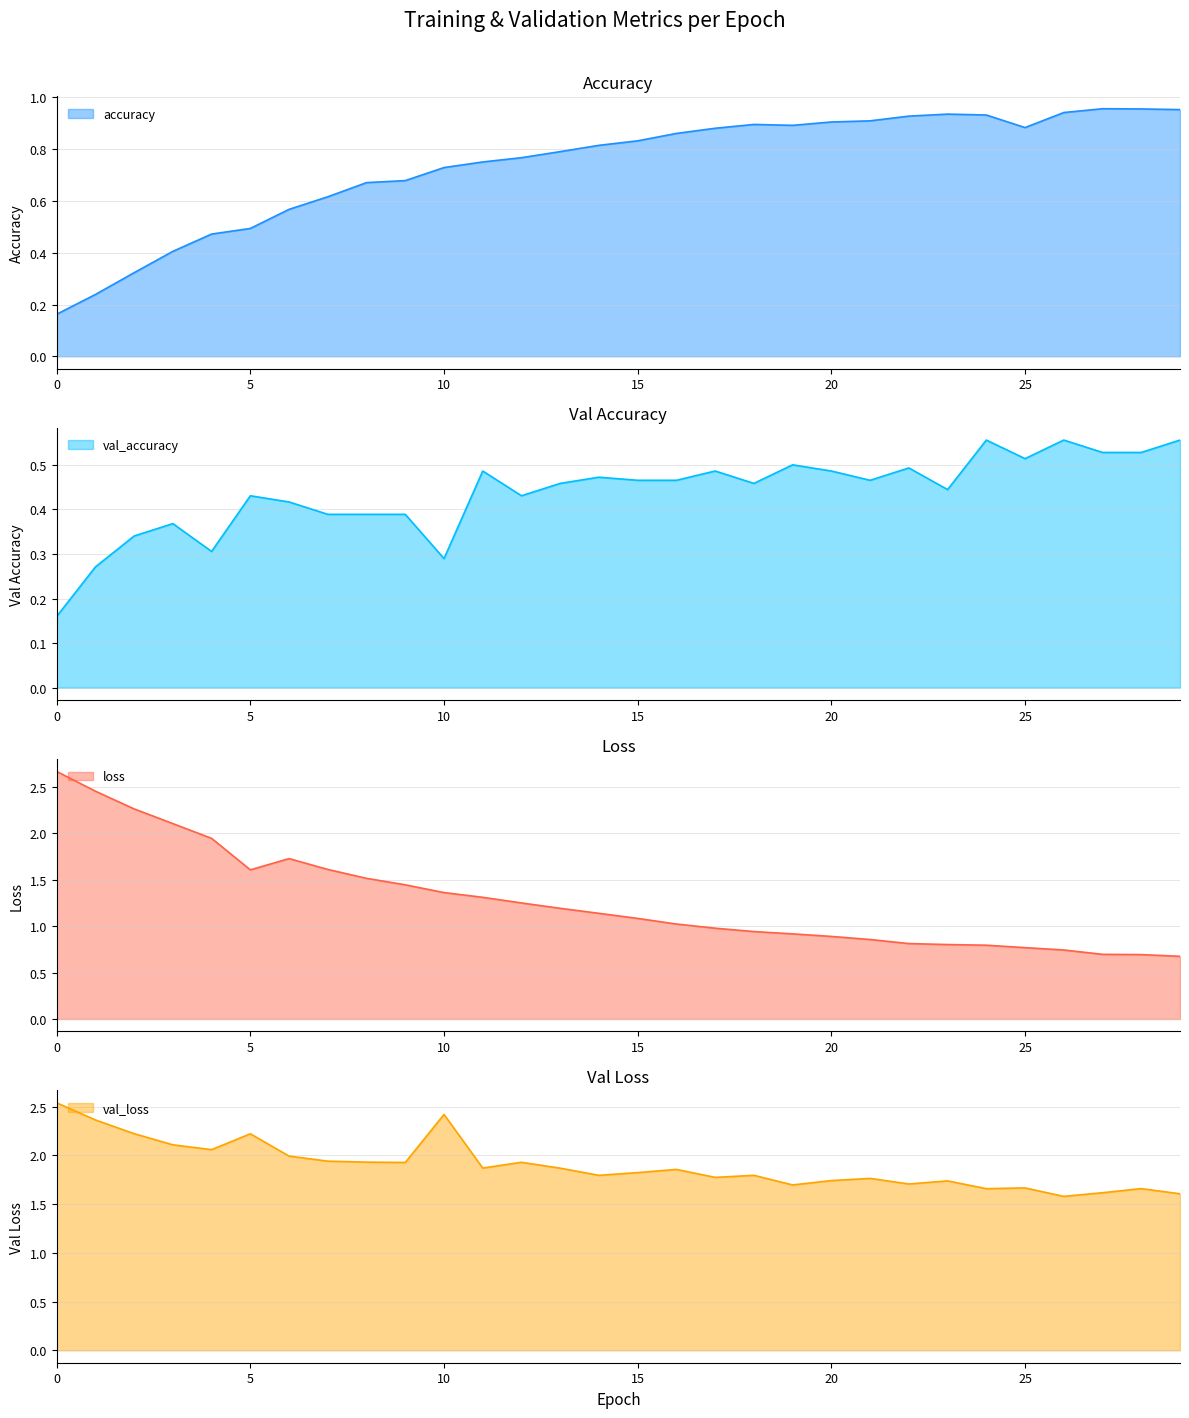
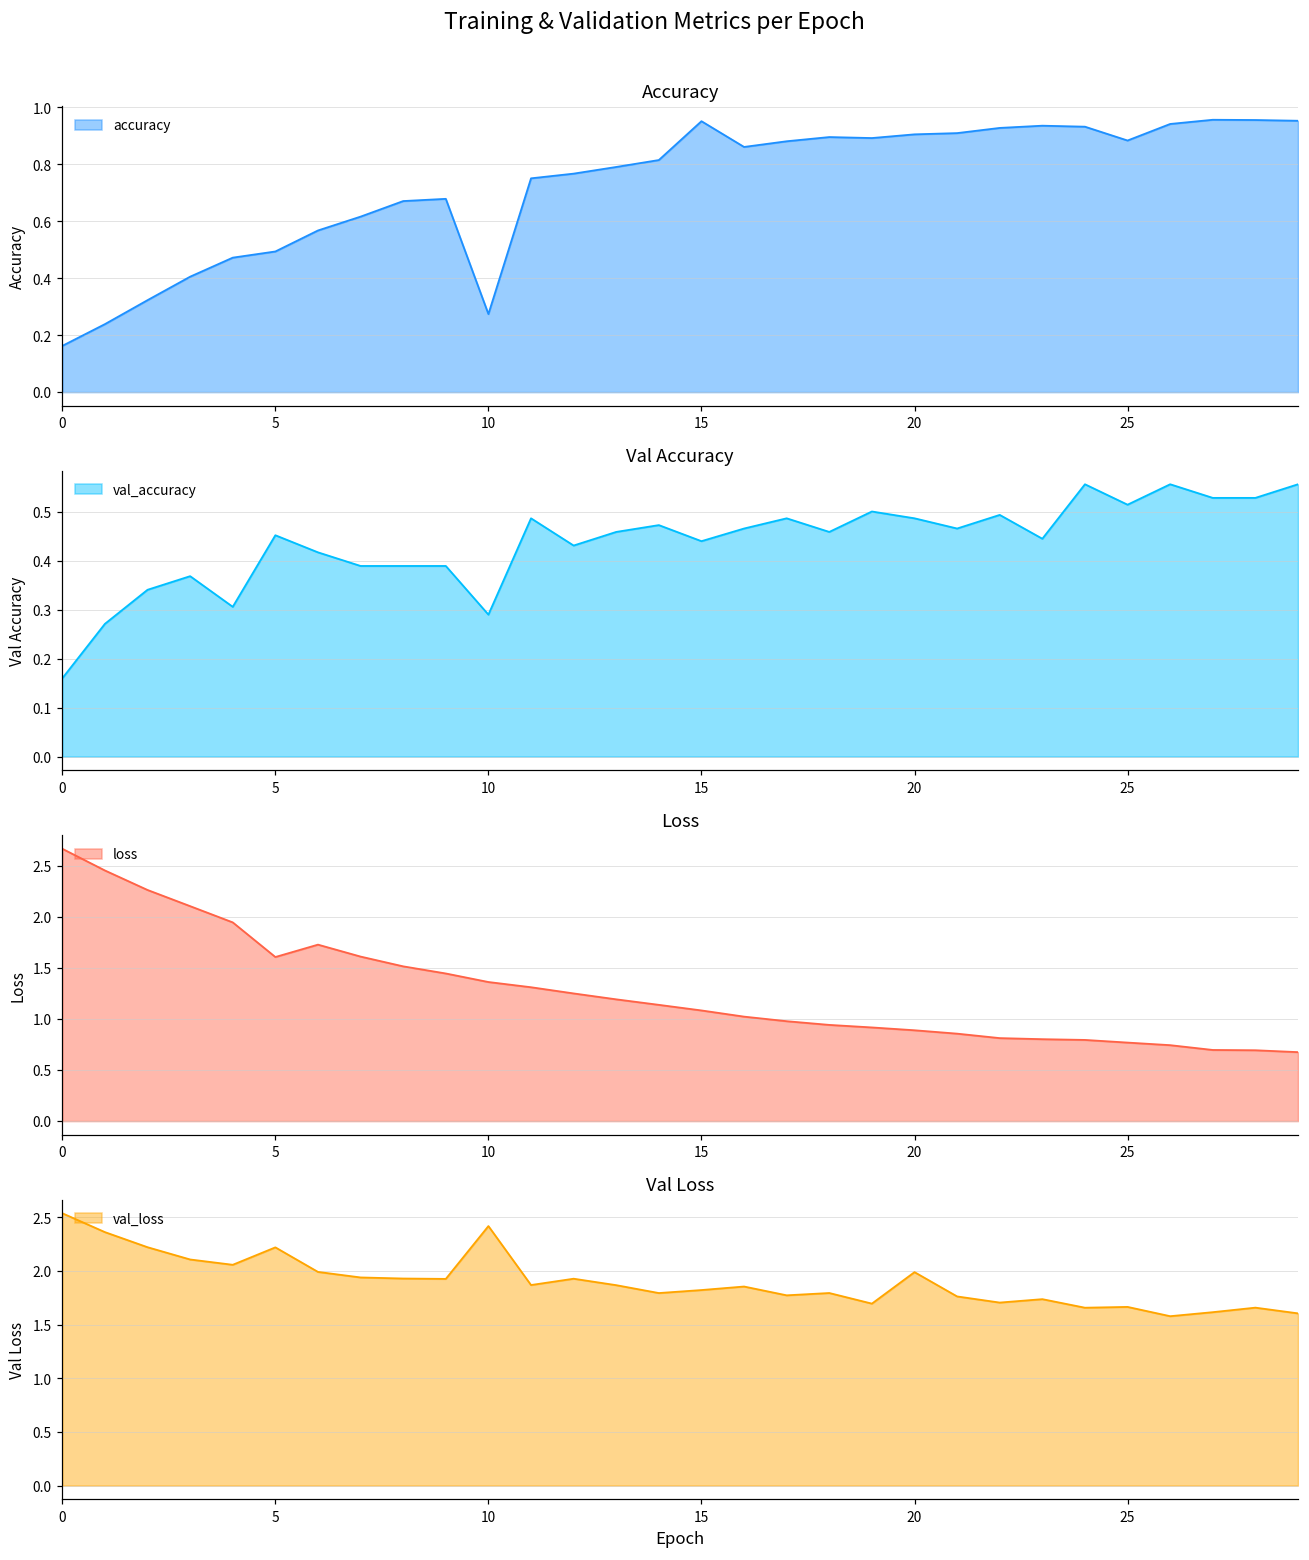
  {
    "Accuracy": {
      "0": 0.16,
      "5": 0.49,
-     "10": 0.73,
-     "15": 0.83,
+     "10": 0.27,
+     "15": 0.95,
      "20": 0.91,
      "25": 0.88
    },
    "Val Accuracy": {
      "0": 0.16,
-     "5": 0.43,
+     "5": 0.45,
      "10": 0.29,
-     "15": 0.47,
+     "15": 0.44,
      "20": 0.49,
      "25": 0.51
    },
    "Loss": {
      "0": 2.7,
      "5": 1.6,
      "10": 1.4,
      "15": 1.1,
      "20": 0.9,
      "25": 0.8
    },
    "Val Loss": {
      "0": 2.5,
      "5": 2.2,
      "10": 2.4,
      "15": 1.8,
-     "20": 1.7,
+     "20": 2.0,
      "25": 1.7
    }
  }
